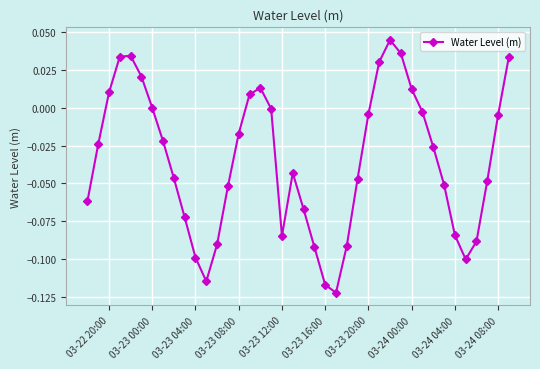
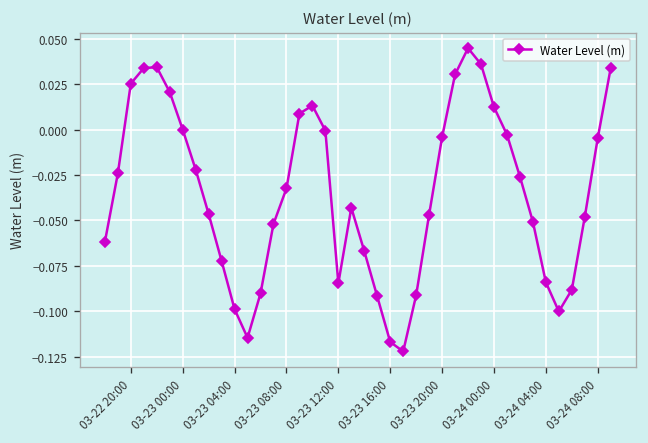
  {
-   "03-22 20:00": 0.010,
+   "03-22 20:00": 0.025,
    "03-23 00:00": 0.000,
    "03-23 04:00": -0.099,
-   "03-23 08:00": -0.017,
+   "03-23 08:00": -0.032,
    "03-23 12:00": -0.085,
    "03-23 16:00": -0.117,
    "03-23 20:00": -0.004,
    "03-24 00:00": 0.012,
    "03-24 04:00": -0.084,
    "03-24 08:00": -0.005
  }
